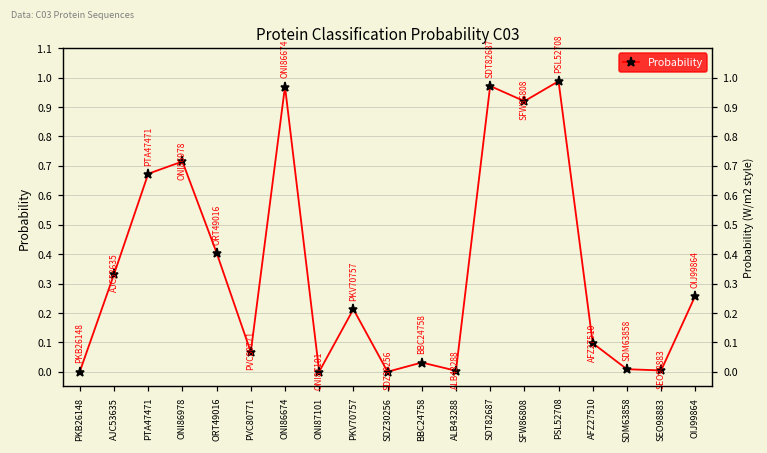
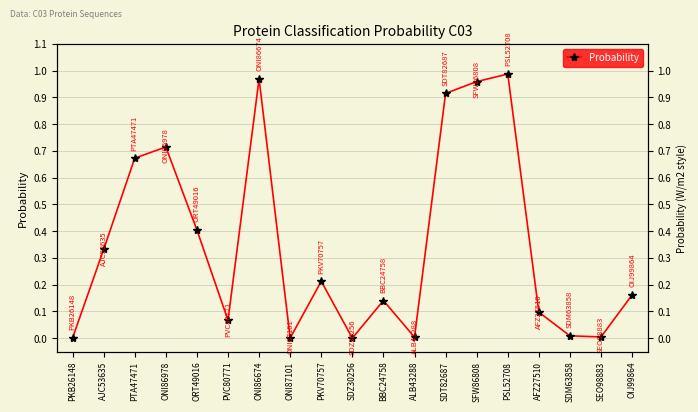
  {
    "PKB26148": 0.00,
    "AJC53635": 0.33,
    "PTA47471": 0.67,
    "ONI86978": 0.71,
    "ORT49016": 0.40,
    "PVC80771": 0.07,
    "ONI86674": 0.97,
    "ONI87101": 0.00,
    "PKV70757": 0.21,
    "SDZ30256": 0.00,
-   "BBC24758": 0.03,
+   "BBC24758": 0.14,
    "ALB43288": 0.00,
-   "SDT82687": 0.97,
-   "SFW86808": 0.92,
+   "SDT82687": 0.92,
+   "SFW86808": 0.96,
    "PSL52708": 0.99,
    "AFZ27510": 0.10,
    "SDM63858": 0.01,
    "SEO98883": 0.00,
-   "OIJ99864": 0.26
+   "OIJ99864": 0.16
  }
